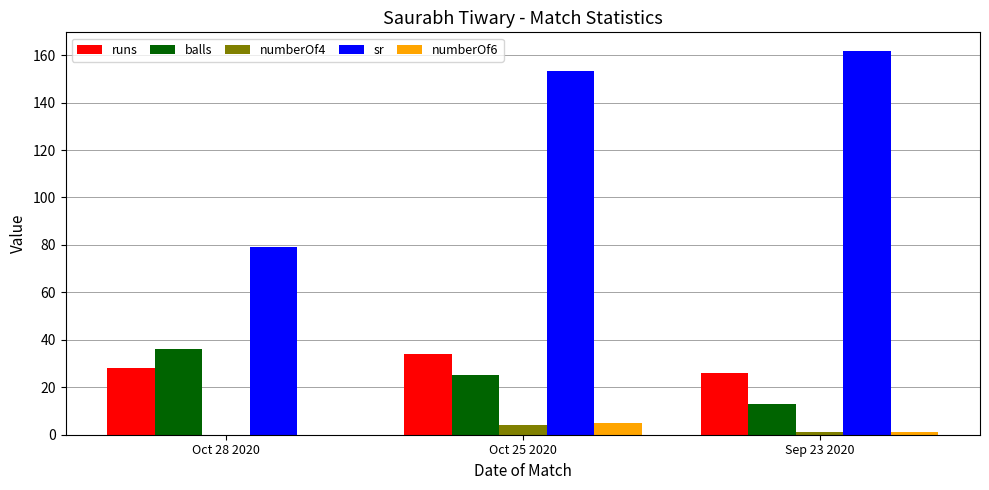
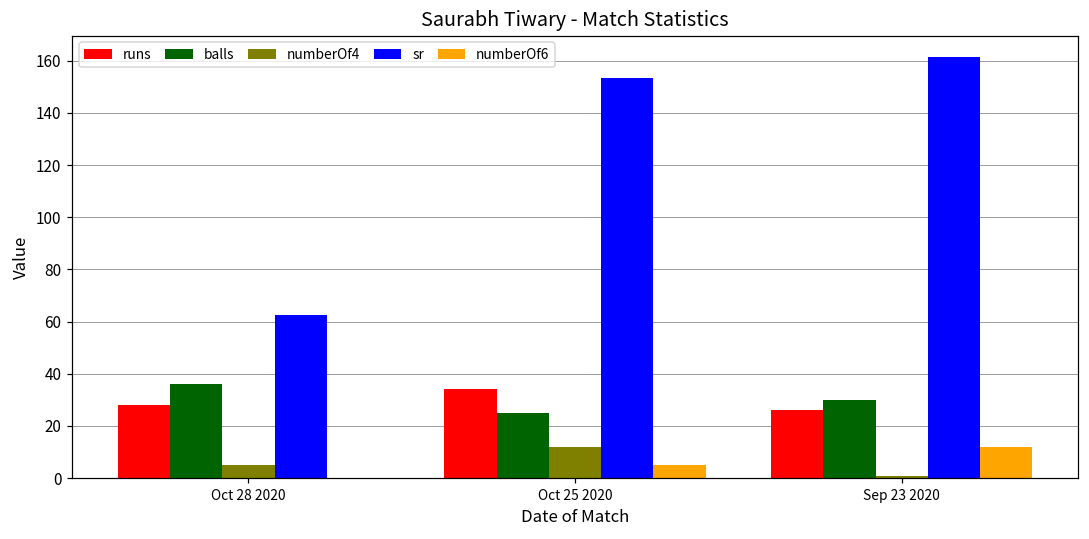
  {
    "runs": {
      "Oct 28 2020": 28,
      "Oct 25 2020": 34,
      "Sep 23 2020": 26
    },
    "balls": {
      "Oct 28 2020": 36,
      "Oct 25 2020": 25,
-     "Sep 23 2020": 13
+     "Sep 23 2020": 30
    },
    "numberOf4": {
-     "Oct 28 2020": 0,
-     "Oct 25 2020": 4
+     "Oct 28 2020": 5,
+     "Oct 25 2020": 12
    },
    "sr": {
-     "Oct 28 2020": 79,
+     "Oct 28 2020": 63,
      "Oct 25 2020": 153,
      "Sep 23 2020": 162
    },
    "numberOf6": {
      "Oct 28 2020": 0,
      "Oct 25 2020": 5,
-     "Sep 23 2020": 1
+     "Sep 23 2020": 12
    }
  }
